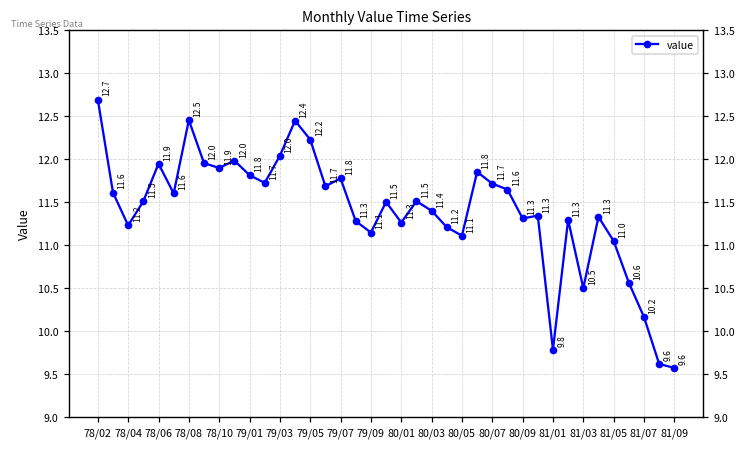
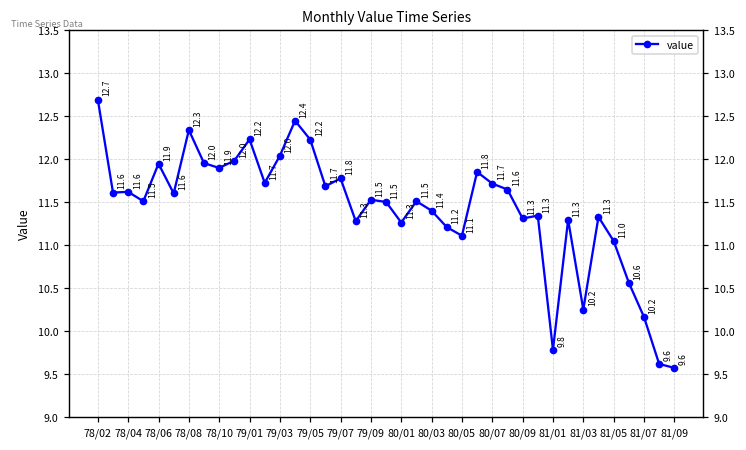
  {
    "78/02": 12.7,
-   "78/04": 11.2,
+   "78/04": 11.6,
    "78/06": 11.9,
-   "78/08": 12.5,
-   "79/01": 11.8,
+   "78/08": 12.3,
+   "79/01": 12.2,
    "79/03": 12.0,
    "79/05": 12.2,
    "79/07": 11.8,
-   "79/09": 11.1,
+   "79/09": 11.5,
    "80/03": 11.4,
    "80/05": 11.1,
    "80/07": 11.7,
    "81/01": 9.8,
-   "81/03": 10.5,
+   "81/03": 10.2,
    "81/05": 11.0,
    "81/07": 10.2,
    "81/09": 9.6
  }
